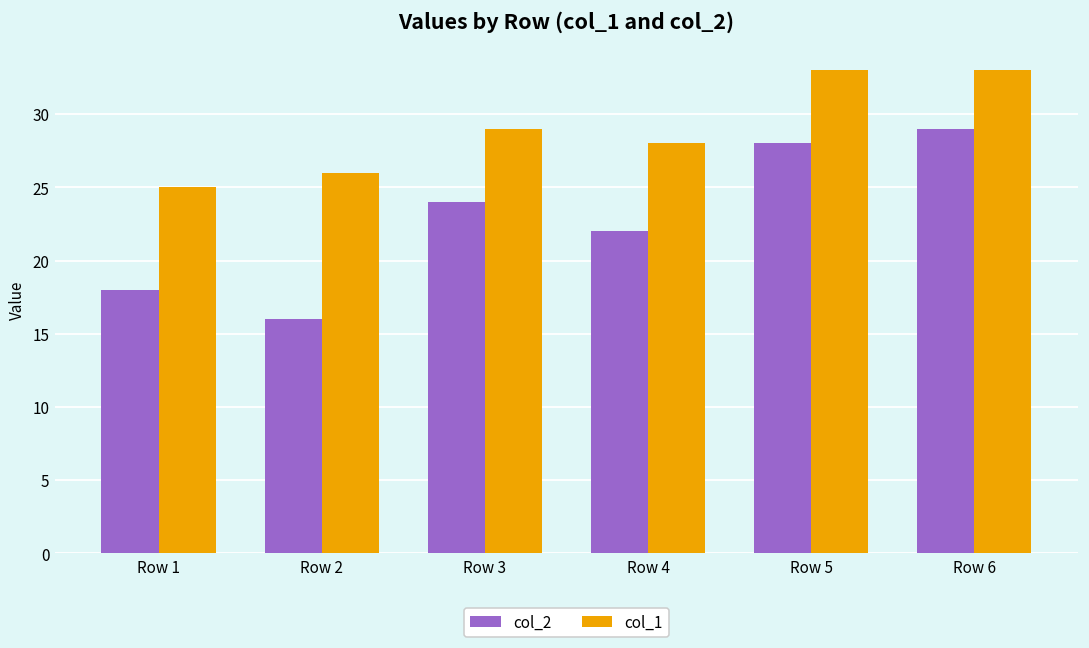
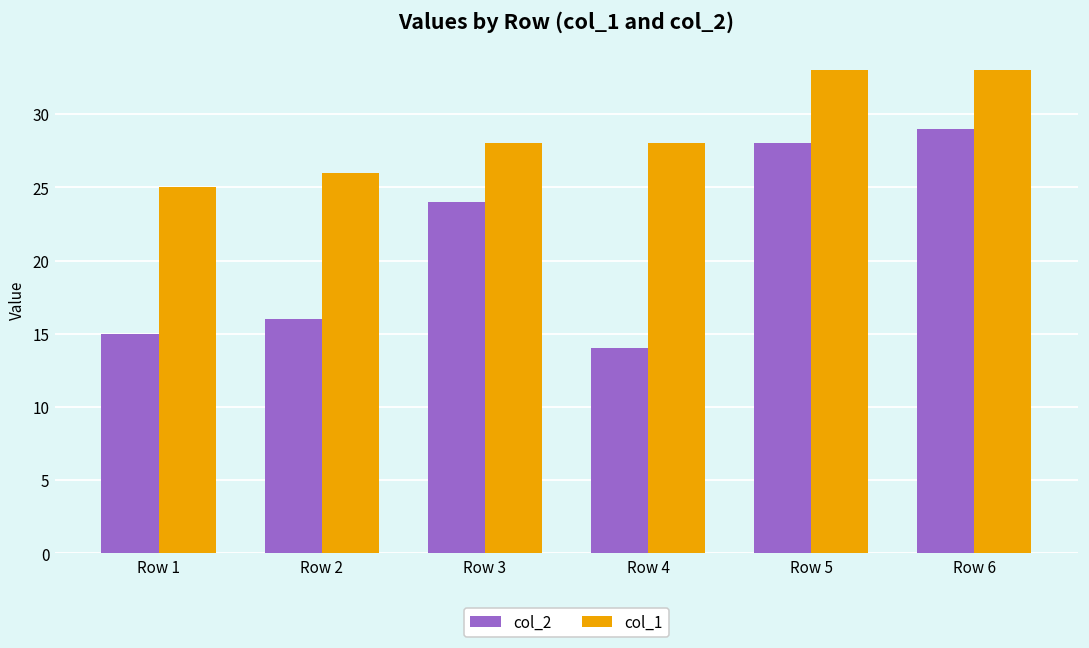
  {
    "col_2": {
-     "Row 1": 18,
+     "Row 1": 15,
      "Row 2": 16,
      "Row 3": 24,
-     "Row 4": 22,
+     "Row 4": 14,
      "Row 5": 28,
      "Row 6": 29
    },
    "col_1": {
      "Row 1": 25,
      "Row 2": 26,
-     "Row 3": 29,
+     "Row 3": 28,
      "Row 4": 28,
      "Row 5": 33,
      "Row 6": 33
    }
  }
